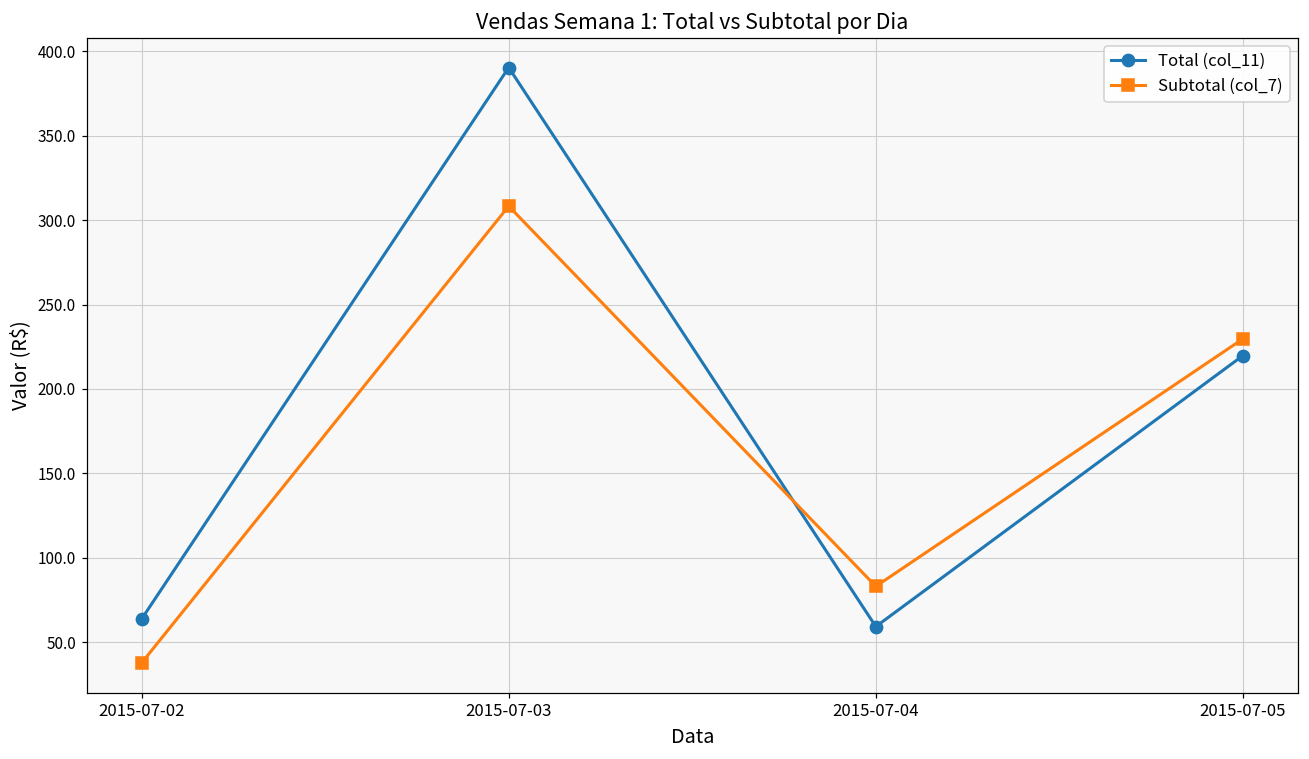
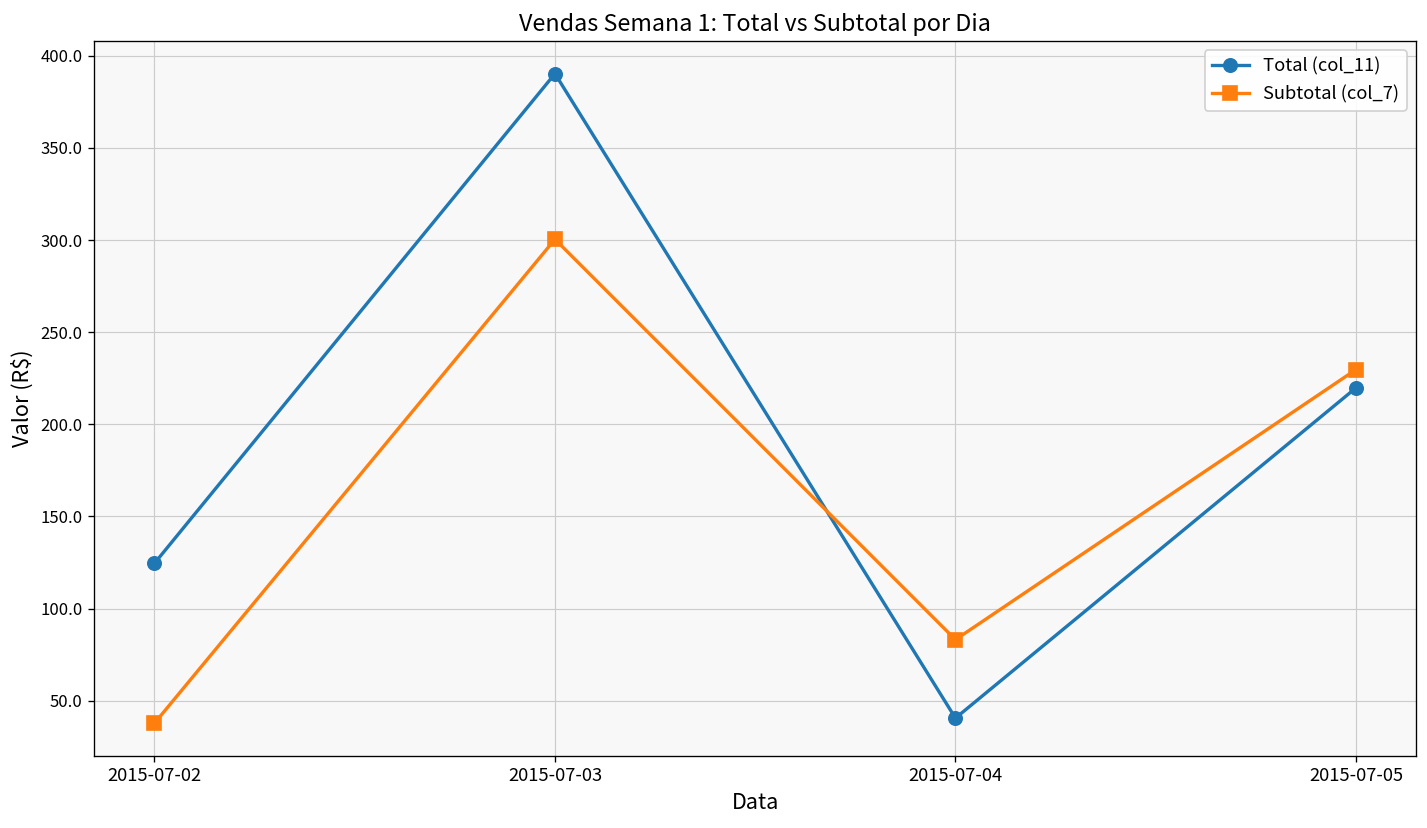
  {
    "Total (col_11)": {
-     "2015-07-02": 64,
+     "2015-07-02": 125,
      "2015-07-03": 390,
-     "2015-07-04": 59,
+     "2015-07-04": 41,
      "2015-07-05": 220
    },
    "Subtotal (col_7)": {
      "2015-07-02": 38,
-     "2015-07-03": 308,
+     "2015-07-03": 300,
      "2015-07-04": 83,
      "2015-07-05": 230
    }
  }
